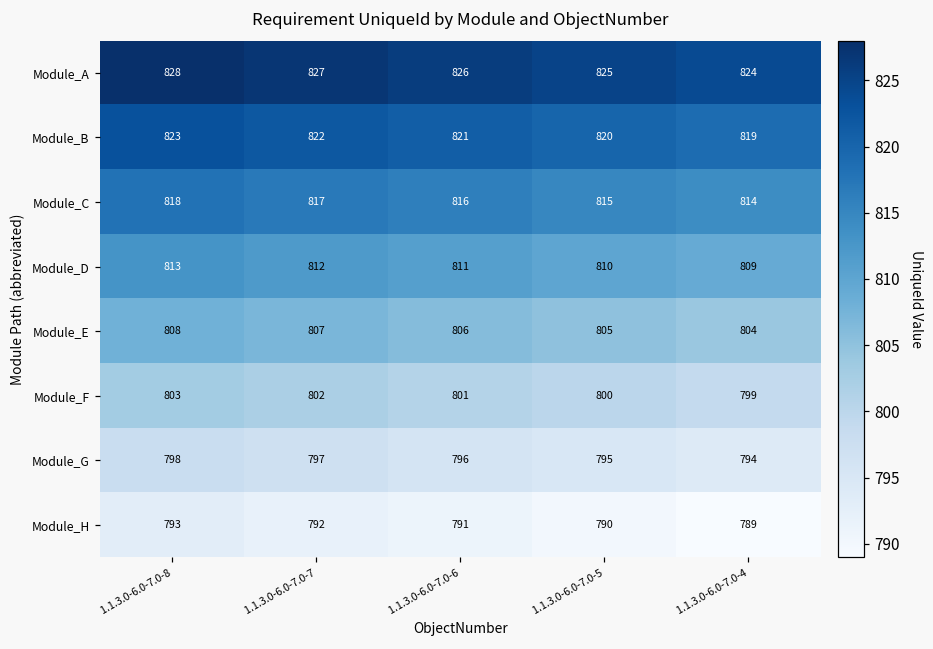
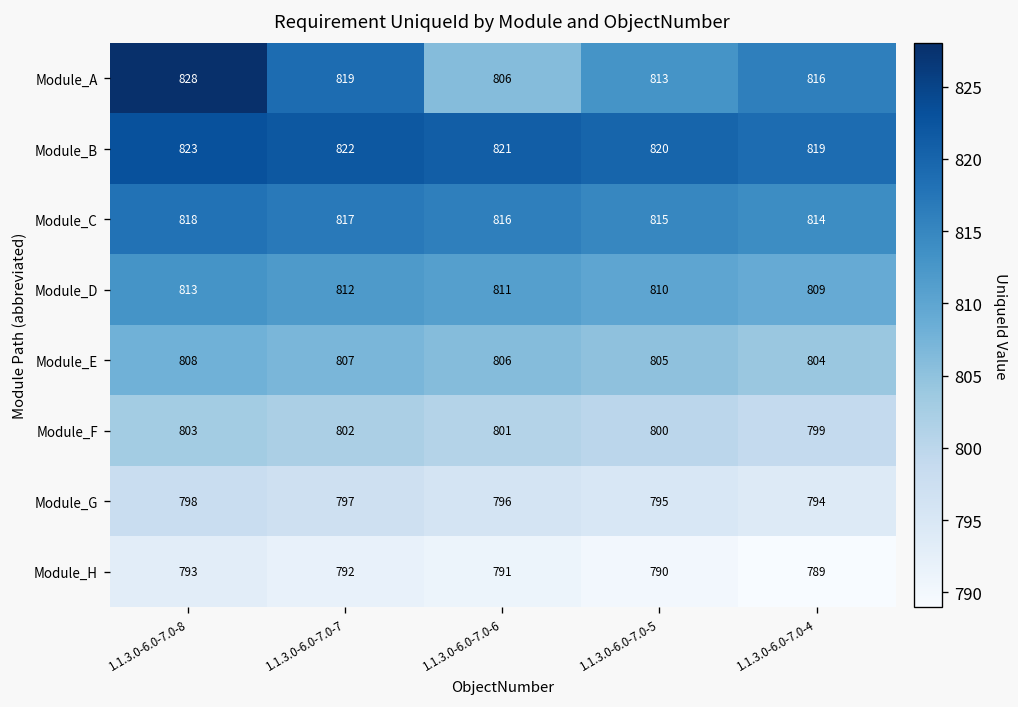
  {
    "Module_A": {
      "1.1.3.0-6.0-7.0-8": 828,
-     "1.1.3.0-6.0-7.0-7": 827,
-     "1.1.3.0-6.0-7.0-6": 826,
-     "1.1.3.0-6.0-7.0-5": 825,
-     "1.1.3.0-6.0-7.0-4": 824
+     "1.1.3.0-6.0-7.0-7": 819,
+     "1.1.3.0-6.0-7.0-6": 806,
+     "1.1.3.0-6.0-7.0-5": 813,
+     "1.1.3.0-6.0-7.0-4": 816
    },
    "Module_B": {
      "1.1.3.0-6.0-7.0-8": 823,
      "1.1.3.0-6.0-7.0-7": 822,
      "1.1.3.0-6.0-7.0-6": 821,
      "1.1.3.0-6.0-7.0-5": 820,
      "1.1.3.0-6.0-7.0-4": 819
    },
    "Module_C": {
      "1.1.3.0-6.0-7.0-8": 818,
      "1.1.3.0-6.0-7.0-7": 817,
      "1.1.3.0-6.0-7.0-6": 816,
      "1.1.3.0-6.0-7.0-5": 815,
      "1.1.3.0-6.0-7.0-4": 814
    },
    "Module_D": {
      "1.1.3.0-6.0-7.0-8": 813,
      "1.1.3.0-6.0-7.0-7": 812,
      "1.1.3.0-6.0-7.0-6": 811,
      "1.1.3.0-6.0-7.0-5": 810,
      "1.1.3.0-6.0-7.0-4": 809
    },
    "Module_E": {
      "1.1.3.0-6.0-7.0-8": 808,
      "1.1.3.0-6.0-7.0-7": 807,
      "1.1.3.0-6.0-7.0-6": 806,
      "1.1.3.0-6.0-7.0-5": 805,
      "1.1.3.0-6.0-7.0-4": 804
    },
    "Module_F": {
      "1.1.3.0-6.0-7.0-8": 803,
      "1.1.3.0-6.0-7.0-7": 802,
      "1.1.3.0-6.0-7.0-6": 801,
      "1.1.3.0-6.0-7.0-5": 800,
      "1.1.3.0-6.0-7.0-4": 799
    },
    "Module_G": {
      "1.1.3.0-6.0-7.0-8": 798,
      "1.1.3.0-6.0-7.0-7": 797,
      "1.1.3.0-6.0-7.0-6": 796,
      "1.1.3.0-6.0-7.0-5": 795,
      "1.1.3.0-6.0-7.0-4": 794
    },
    "Module_H": {
      "1.1.3.0-6.0-7.0-8": 793,
      "1.1.3.0-6.0-7.0-7": 792,
      "1.1.3.0-6.0-7.0-6": 791,
      "1.1.3.0-6.0-7.0-5": 790,
      "1.1.3.0-6.0-7.0-4": 789
    }
  }
